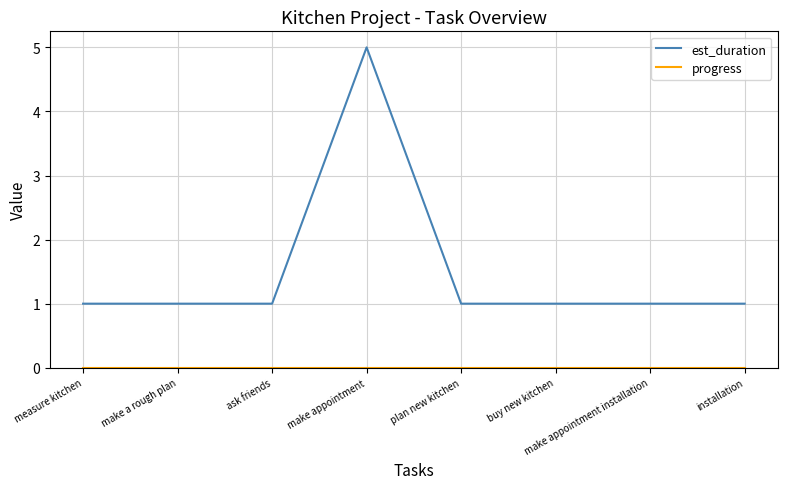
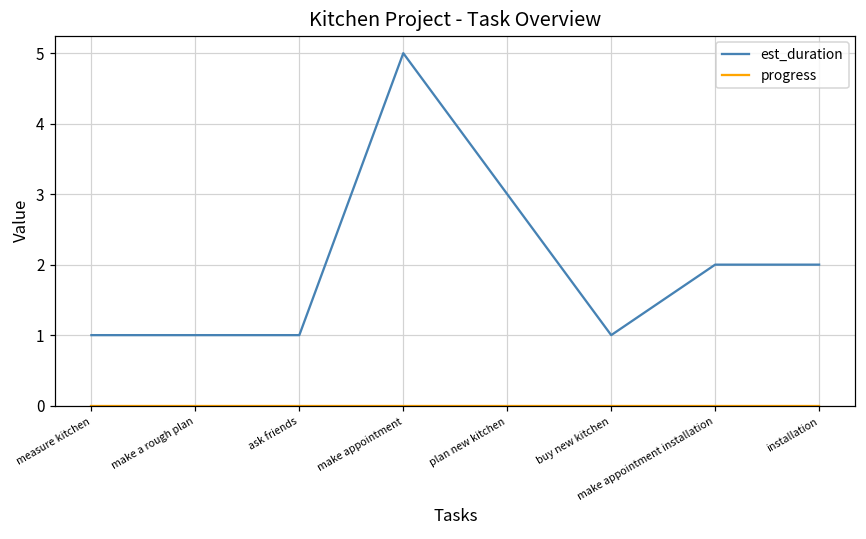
  {
    "est_duration": {
      "measure kitchen": 1,
      "make a rough plan": 1,
      "ask friends": 1,
      "make appointment": 5,
-     "plan new kitchen": 1,
+     "plan new kitchen": 3,
      "buy new kitchen": 1,
-     "make appointment installation": 1,
-     "installation": 1
+     "make appointment installation": 2,
+     "installation": 2
    },
    "progress": {
      "measure kitchen": 0,
      "make a rough plan": 0,
      "ask friends": 0,
      "make appointment": 0,
      "plan new kitchen": 0,
      "buy new kitchen": 0,
      "make appointment installation": 0,
      "installation": 0
    }
  }
